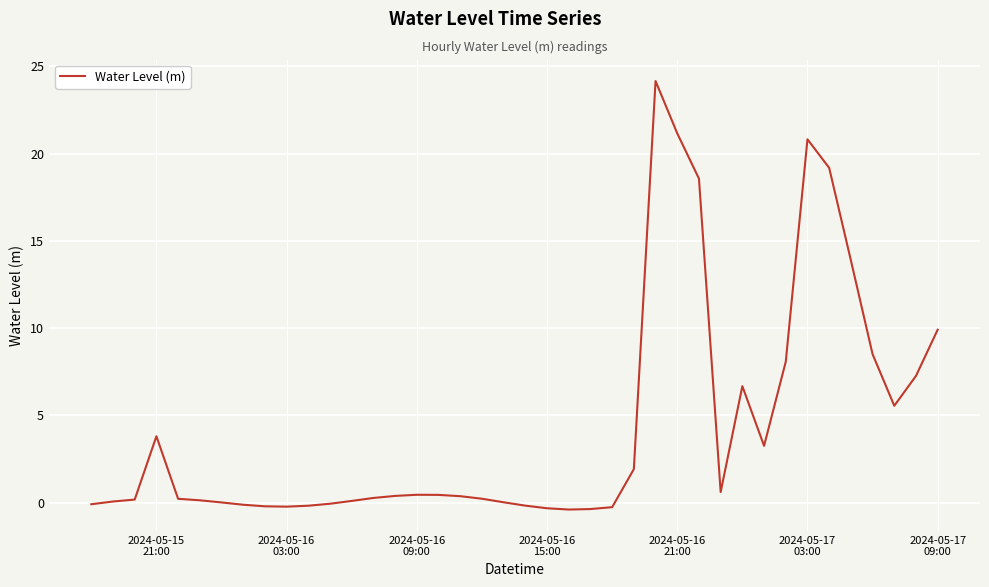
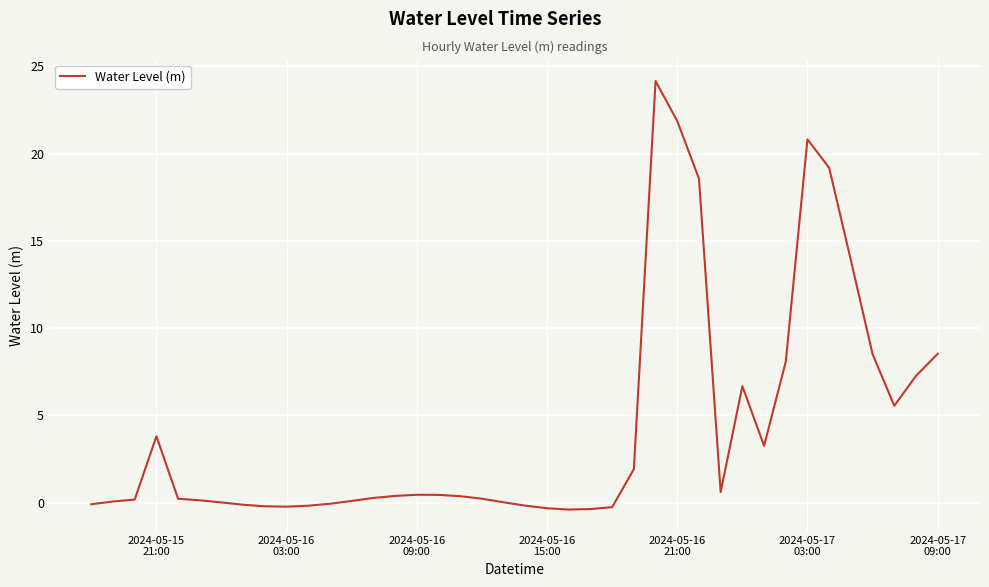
  {
    "2024-05-15 21:00": 3.8,
    "2024-05-16 03:00": -0.2,
    "2024-05-16 09:00": 0.5,
    "2024-05-16 15:00": -0.3,
-   "2024-05-16 21:00": 21.2,
+   "2024-05-16 21:00": 21.9,
    "2024-05-17 03:00": 20.8,
-   "2024-05-17 09:00": 9.9
+   "2024-05-17 09:00": 8.5
  }
